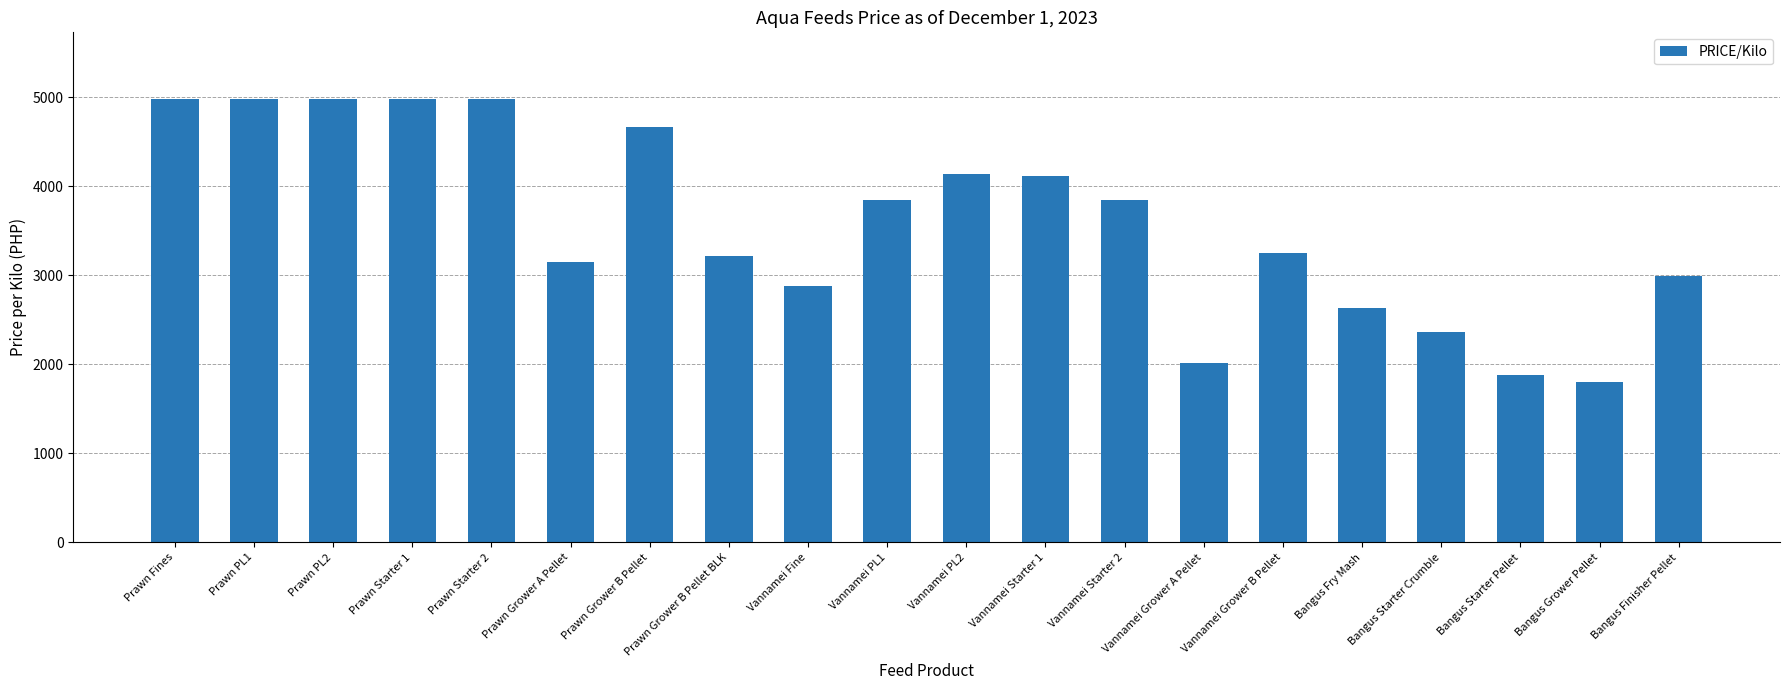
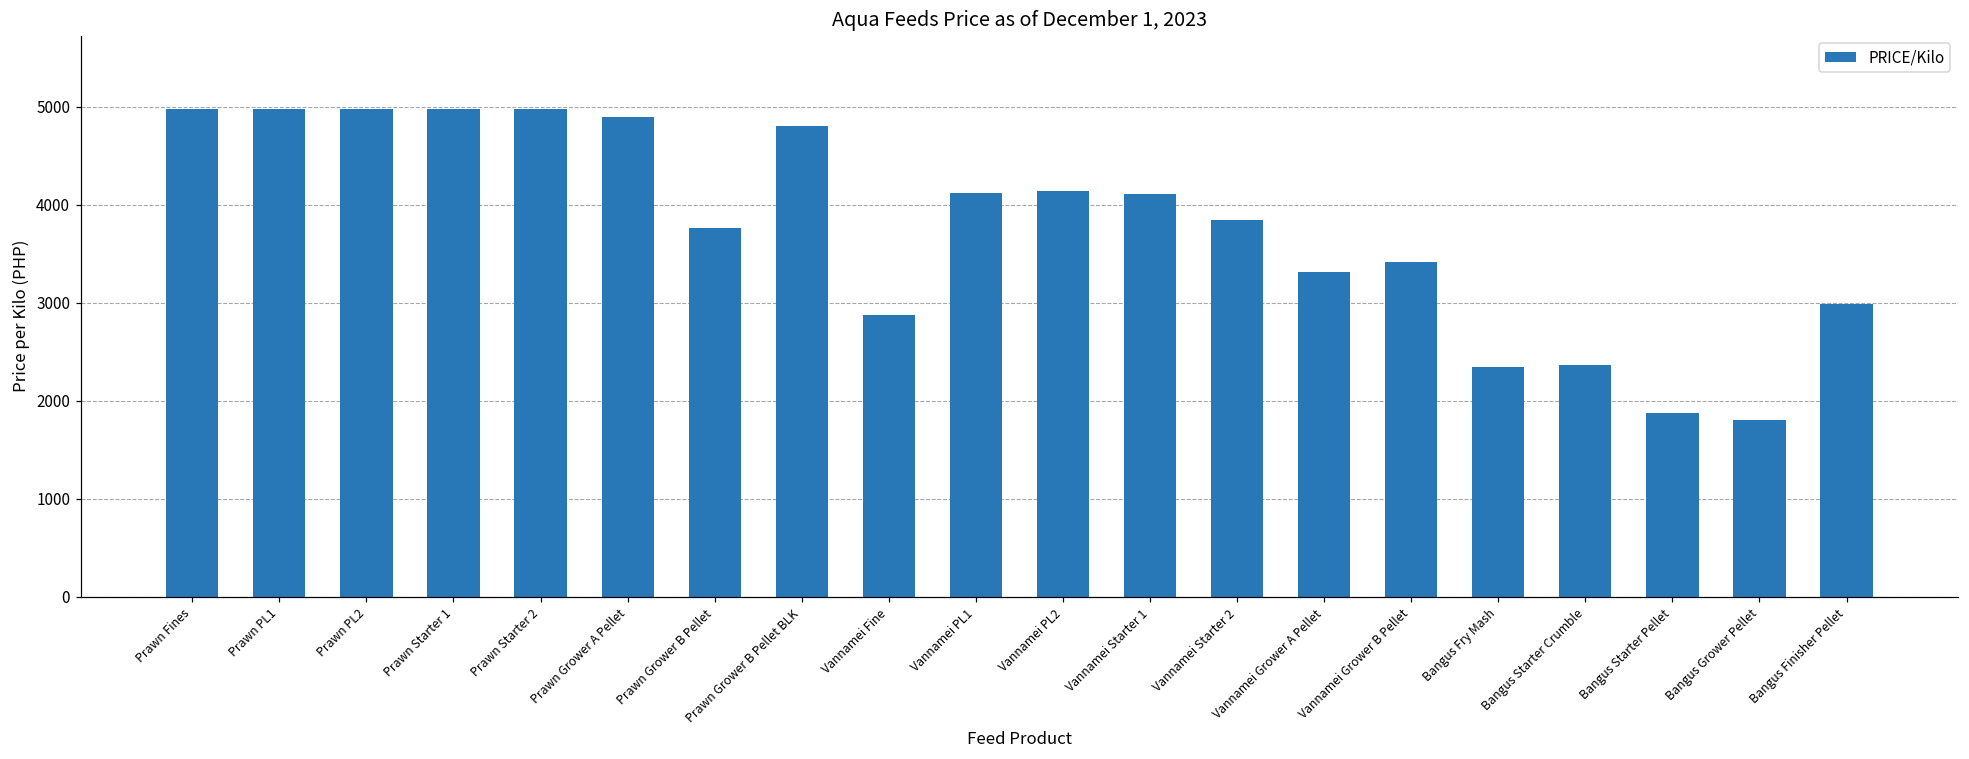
  {
    "Prawn Fines": 5000,
    "Prawn PL1": 5000,
    "Prawn PL2": 5000,
    "Prawn Starter 1": 5000,
    "Prawn Starter 2": 5000,
-   "Prawn Grower A Pellet": 3100,
-   "Prawn Grower B Pellet": 4700,
-   "Prawn Grower B Pellet BLK": 3200,
+   "Prawn Grower A Pellet": 4900,
+   "Prawn Grower B Pellet": 3800,
+   "Prawn Grower B Pellet BLK": 4800,
    "Vannamei Fine": 2900,
-   "Vannamei PL1": 3800,
+   "Vannamei PL1": 4100,
    "Vannamei PL2": 4100,
    "Vannamei Starter 1": 4100,
    "Vannamei Starter 2": 3800,
-   "Vannamei Grower A Pellet": 2000,
-   "Vannamei Grower B Pellet": 3200,
-   "Bangus Fry Mash": 2600,
+   "Vannamei Grower A Pellet": 3300,
+   "Vannamei Grower B Pellet": 3400,
+   "Bangus Fry Mash": 2300,
    "Bangus Starter Crumble": 2400,
    "Bangus Starter Pellet": 1900,
    "Bangus Grower Pellet": 1800,
    "Bangus Finisher Pellet": 3000
  }
